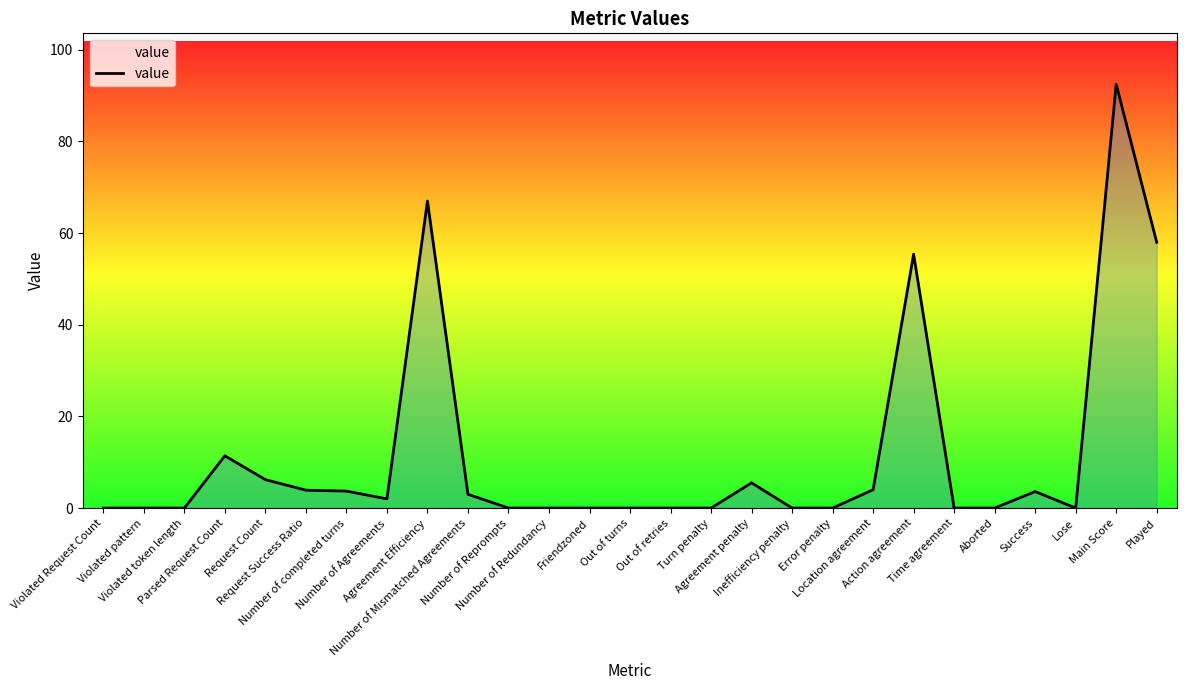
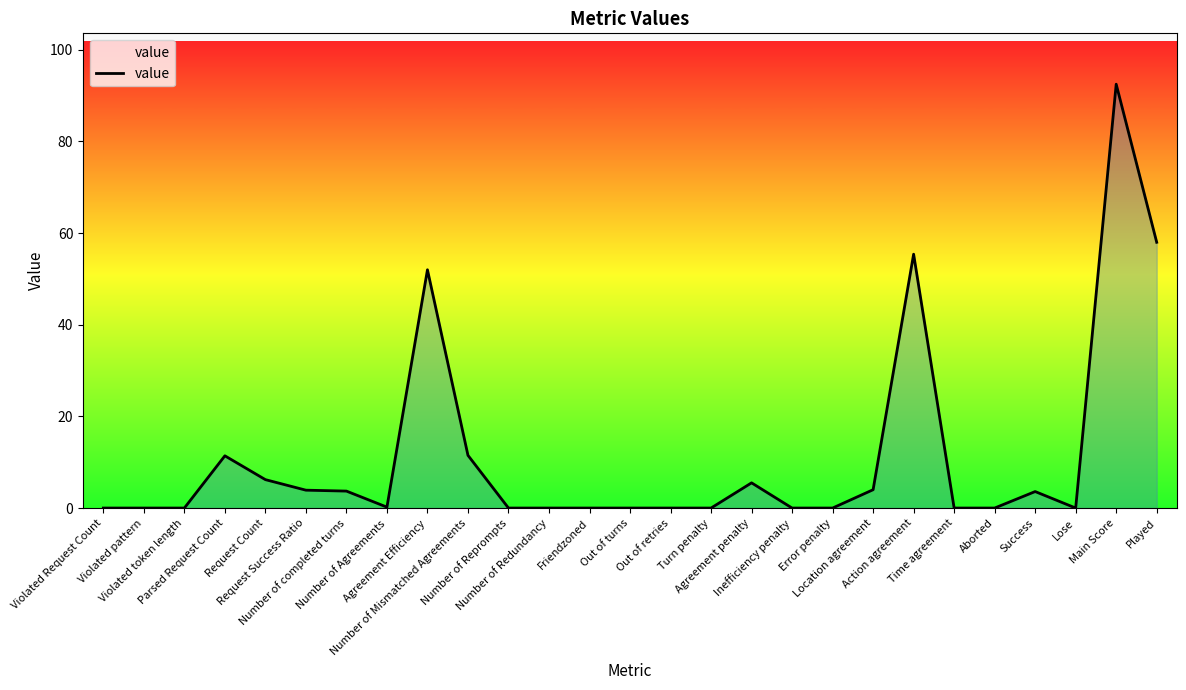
  {
    "Violated Request Count": 0,
    "Violated pattern": 0,
    "Violated token length": 0,
    "Parsed Request Count": 11,
    "Request Count": 6,
    "Request Success Ratio": 4,
    "Number of completed turns": 4,
-   "Number of Agreements": 2,
-   "Agreement Efficiency": 67,
-   "Number of Mismatched Agreements": 3,
+   "Number of Agreements": 0,
+   "Agreement Efficiency": 52,
+   "Number of Mismatched Agreements": 12,
    "Number of Reprompts": 0,
    "Number of Redundancy": 0,
    "Friendzoned": 0,
    "Out of turns": 0,
    "Out of retries": 0,
    "Turn penalty": 0,
    "Agreement penalty": 6,
    "Inefficiency penalty": 0,
    "Error penalty": 0,
    "Location agreement": 4,
    "Action agreement": 55,
    "Time agreement": 0,
    "Aborted": 0,
    "Success": 4,
    "Lose": 0,
    "Main Score": 93,
    "Played": 58
  }
